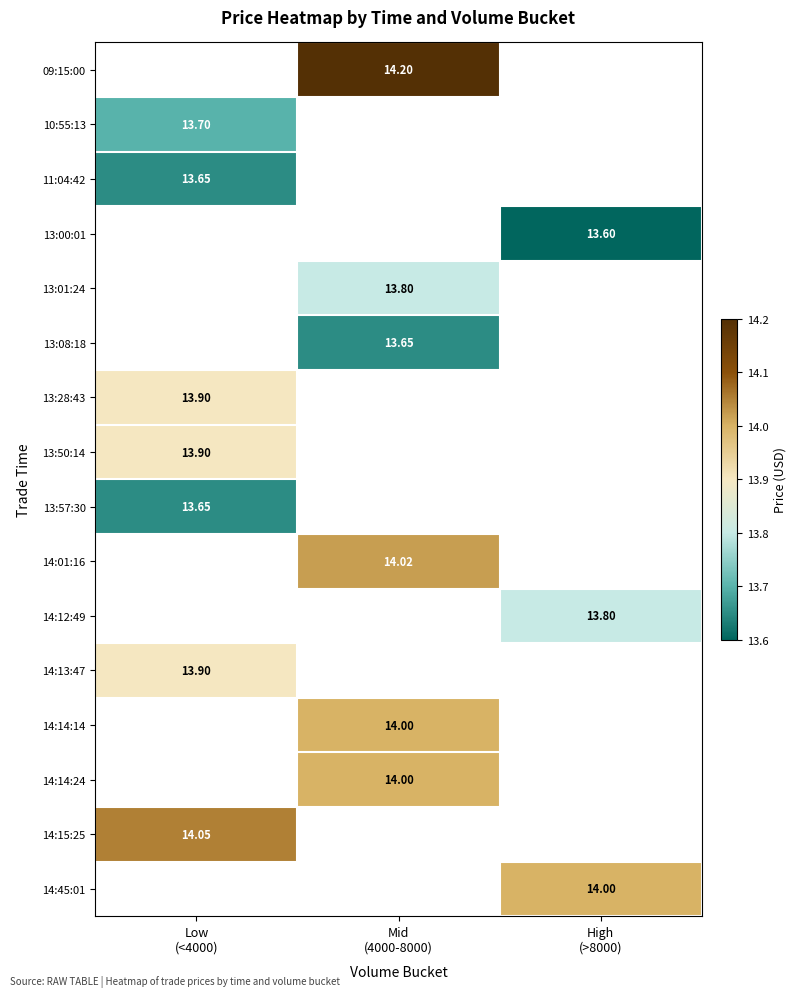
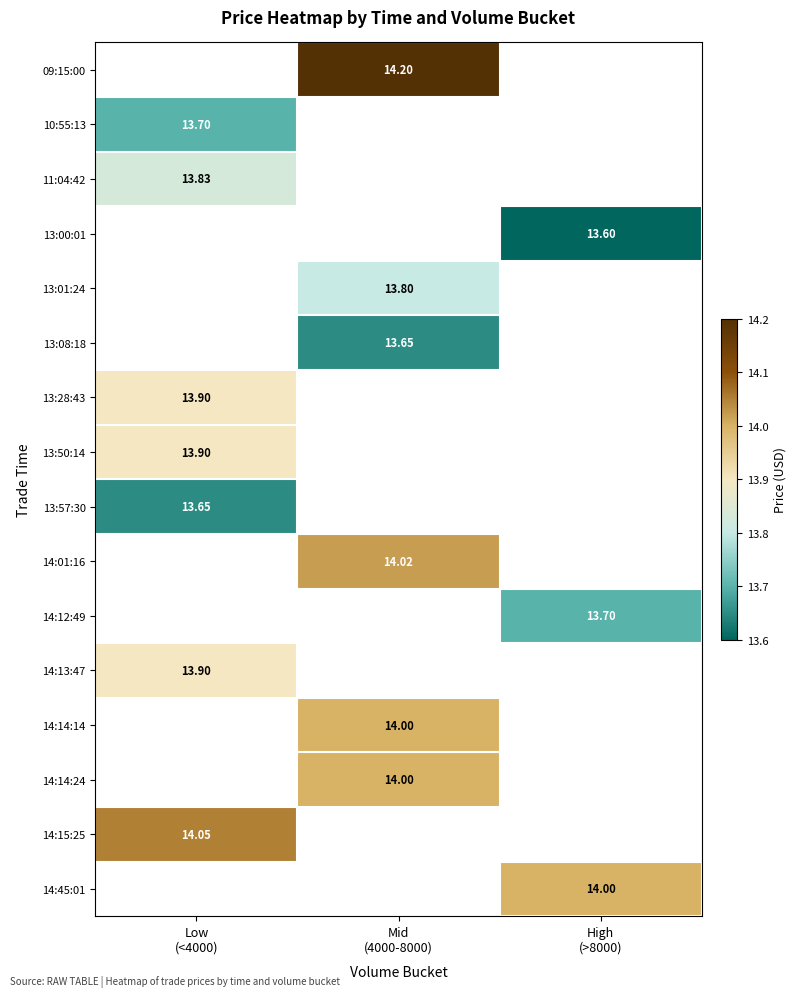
  {
    "09:15:00": {
      "Mid (4000-8000)": 14.20
    },
    "10:55:13": {
      "Low (<4000)": 13.70
    },
    "11:04:42": {
-     "Low (<4000)": 13.65
+     "Low (<4000)": 13.83
    },
    "13:00:01": {
      "High (>8000)": 13.60
    },
    "13:01:24": {
      "Mid (4000-8000)": 13.80
    },
    "13:08:18": {
      "Mid (4000-8000)": 13.65
    },
    "13:28:43": {
      "Low (<4000)": 13.90
    },
    "13:50:14": {
      "Low (<4000)": 13.90
    },
    "13:57:30": {
      "Low (<4000)": 13.65
    },
    "14:01:16": {
      "Mid (4000-8000)": 14.02
    },
    "14:12:49": {
-     "High (>8000)": 13.80
+     "High (>8000)": 13.70
    },
    "14:13:47": {
      "Low (<4000)": 13.90
    },
    "14:14:14": {
      "Mid (4000-8000)": 14.00
    },
    "14:14:24": {
      "Mid (4000-8000)": 14.00
    },
    "14:15:25": {
      "Low (<4000)": 14.05
    },
    "14:45:01": {
      "High (>8000)": 14.00
    }
  }
